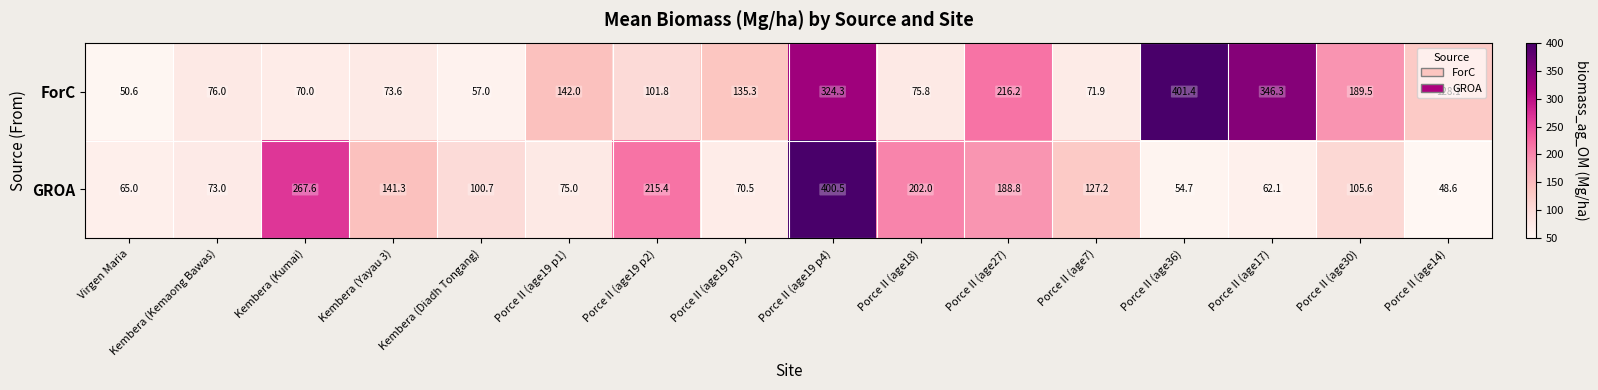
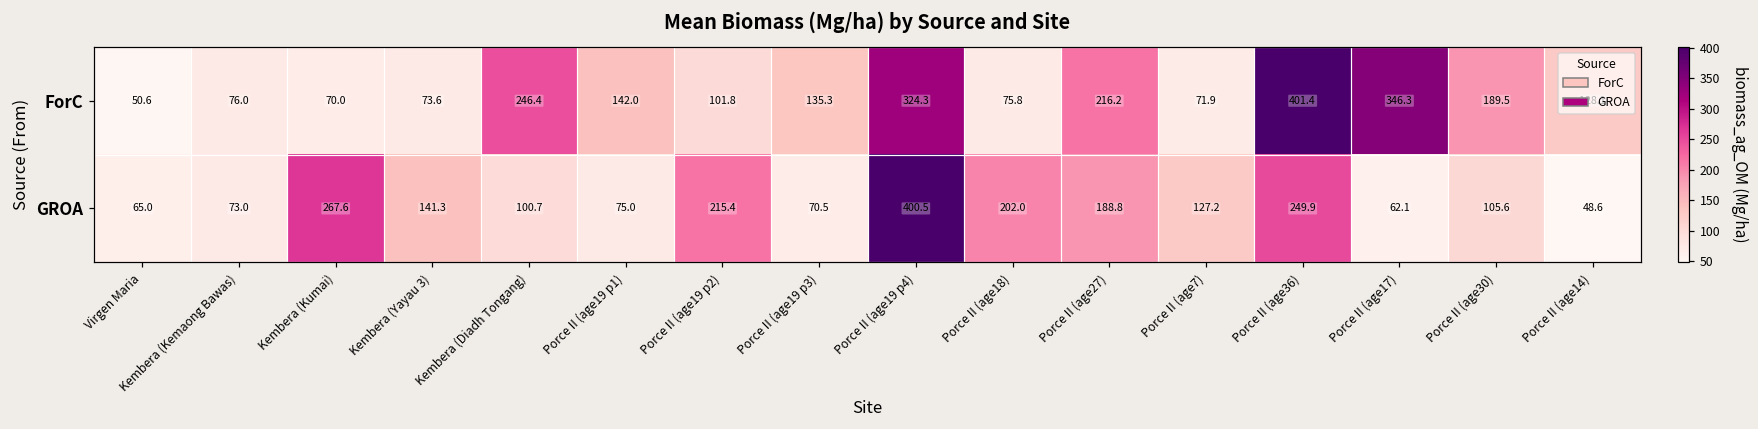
  {
    "ForC": {
-     "Kembera (Diadh Tongang)": 57.0
+     "Kembera (Diadh Tongang)": 246.4
    },
    "GROA": {
-     "Porce II (age36)": 54.7
+     "Porce II (age36)": 249.9
    }
  }
